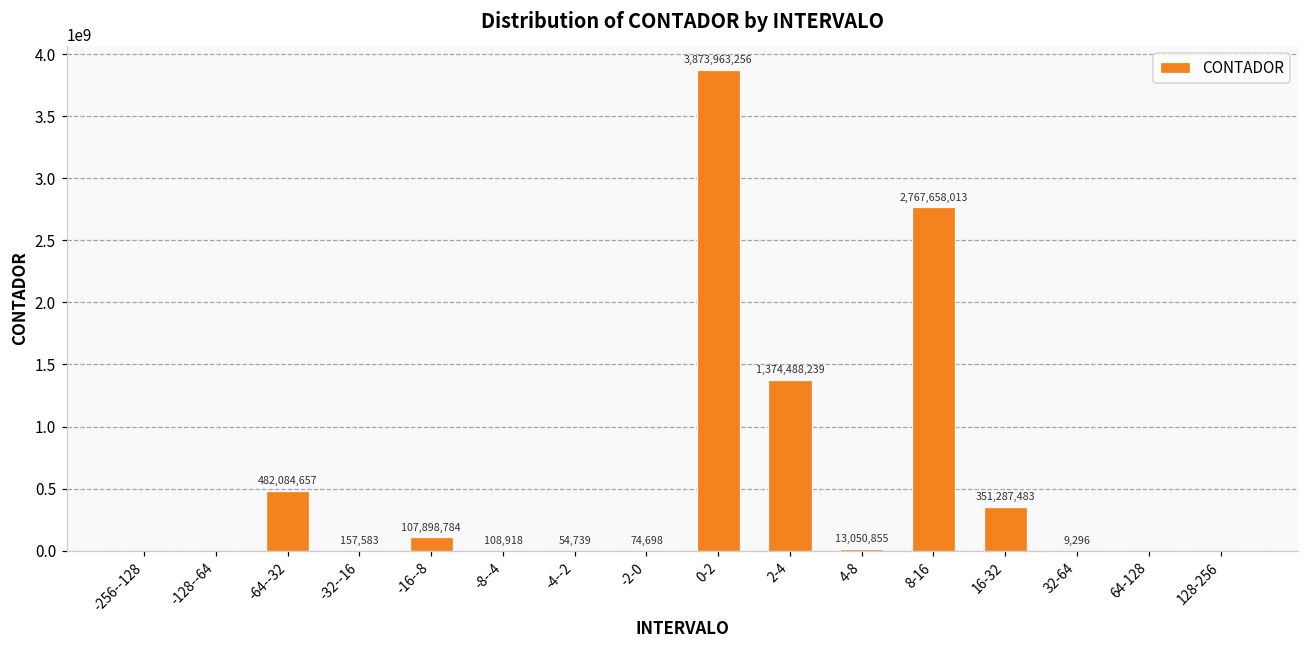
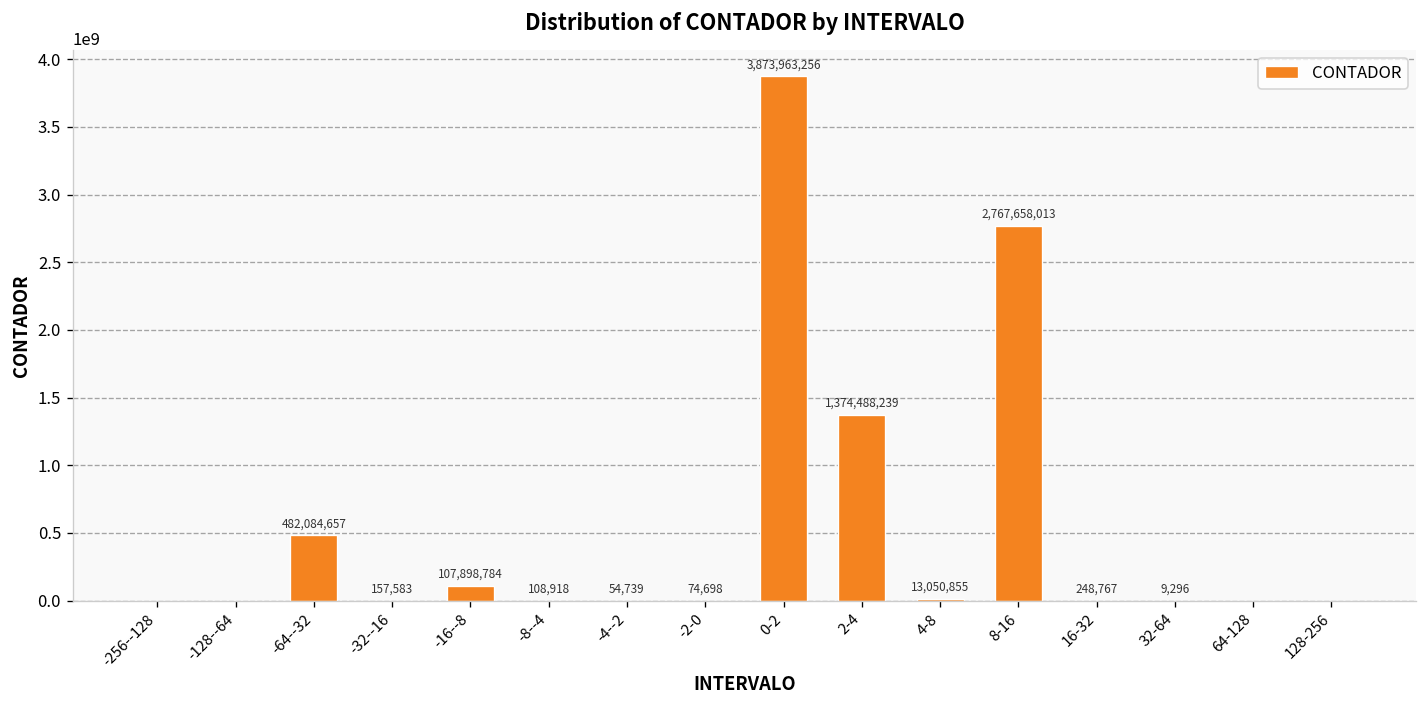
  {
    "-64--32": "482,084,657",
    "-32--16": "157,583",
    "-16--8": "107,898,784",
    "-8--4": "108,918",
    "-4--2": "54,739",
    "-2-0": "74,698",
    "0-2": "3,873,963,256",
    "2-4": "1,374,488,239",
    "4-8": "13,050,855",
    "8-16": "2,767,658,013",
-   "16-32": "351,287,483",
+   "16-32": "248,767",
    "32-64": "9,296"
  }
